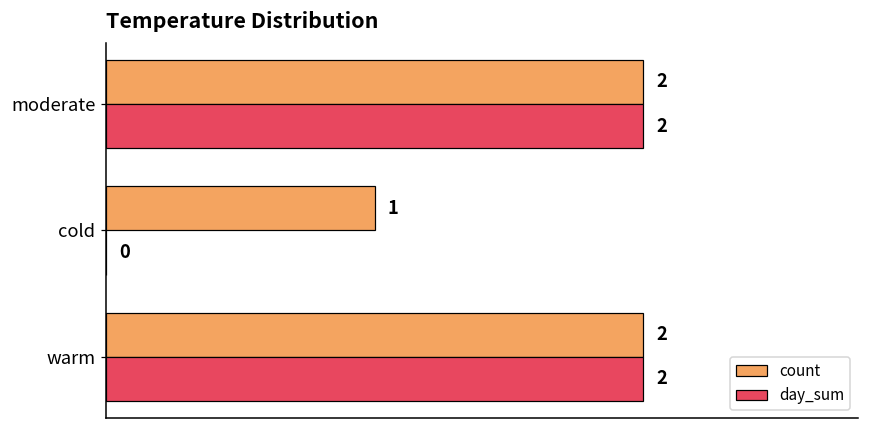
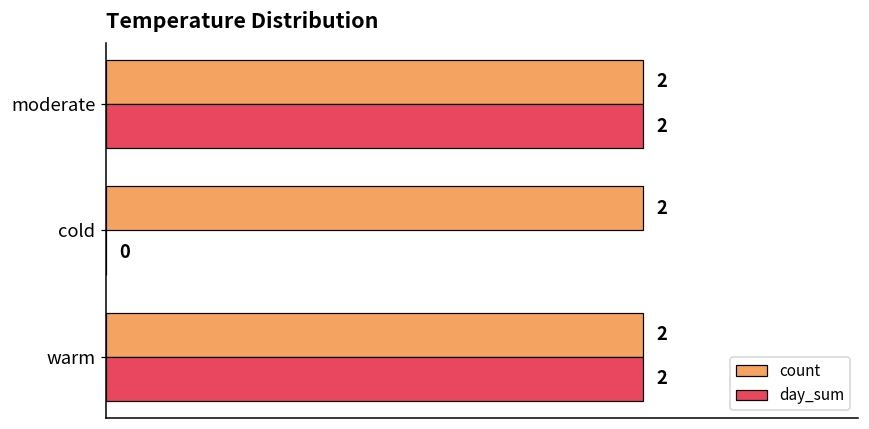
  {
    "count": {
      "moderate": 2,
-     "cold": 1,
+     "cold": 2,
      "warm": 2
    },
    "day_sum": {
      "moderate": 2,
      "cold": 0,
      "warm": 2
    }
  }
